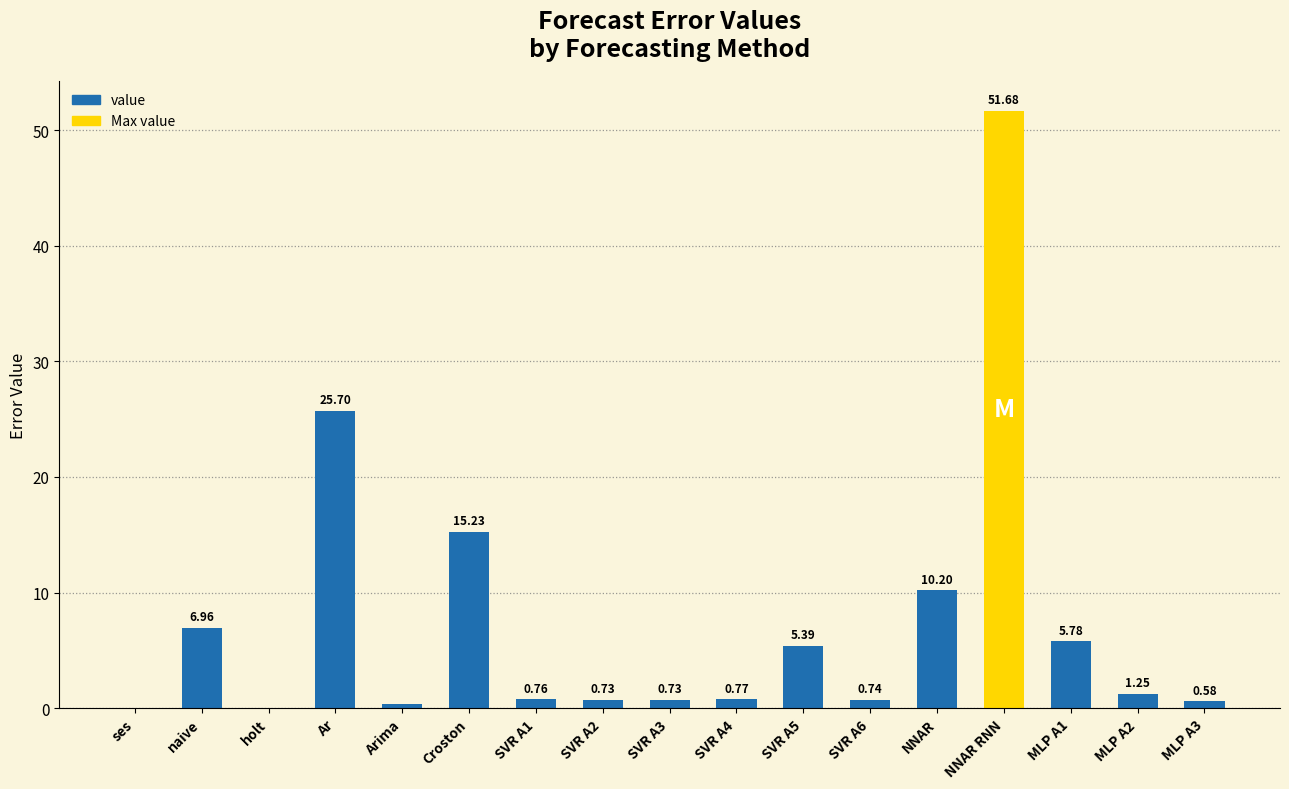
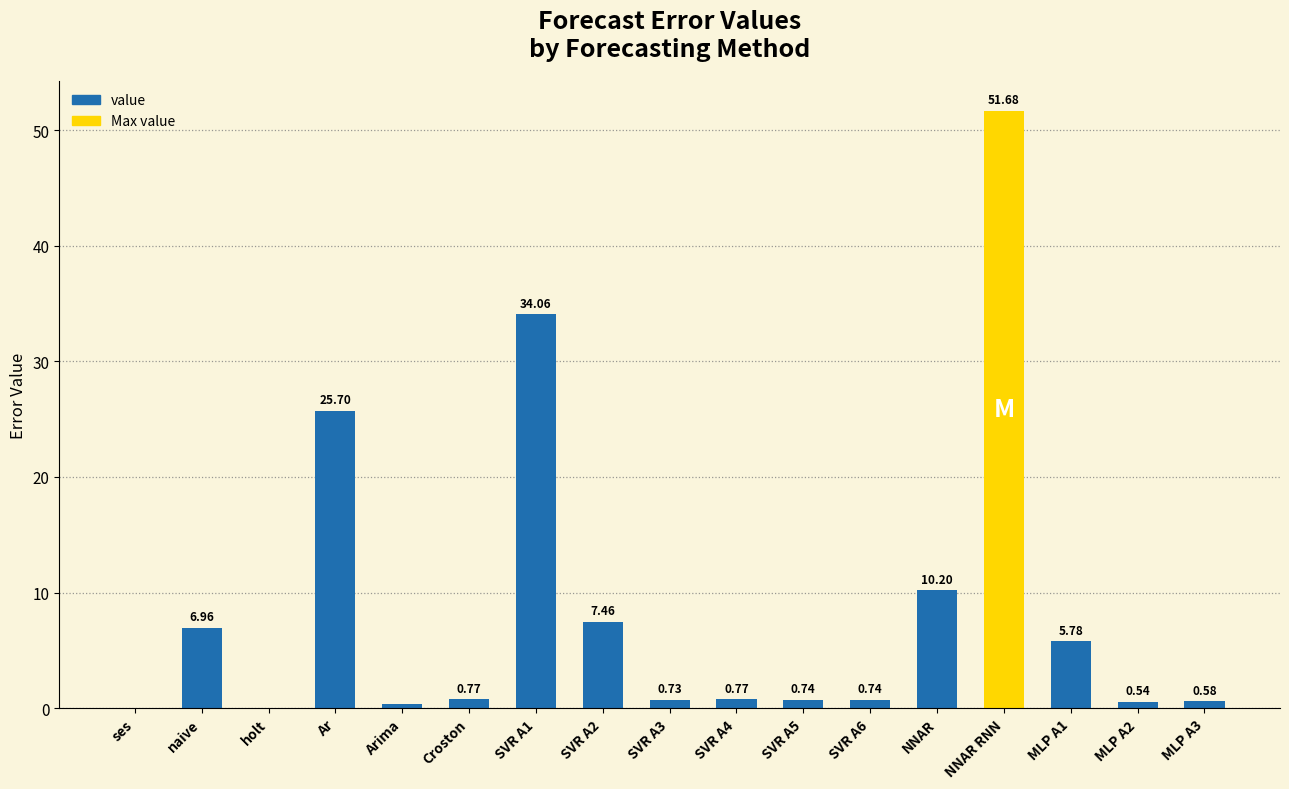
  {
    "naive": 6.96,
    "Ar": 25.70,
-   "Croston": 15.23,
-   "SVR A1": 0.76,
-   "SVR A2": 0.73,
+   "Croston": 0.77,
+   "SVR A1": 34.06,
+   "SVR A2": 7.46,
    "SVR A3": 0.73,
    "SVR A4": 0.77,
-   "SVR A5": 5.39,
+   "SVR A5": 0.74,
    "SVR A6": 0.74,
    "NNAR": 10.20,
    "NNAR RNN": 51.68,
    "MLP A1": 5.78,
-   "MLP A2": 1.25,
+   "MLP A2": 0.54,
    "MLP A3": 0.58
  }
